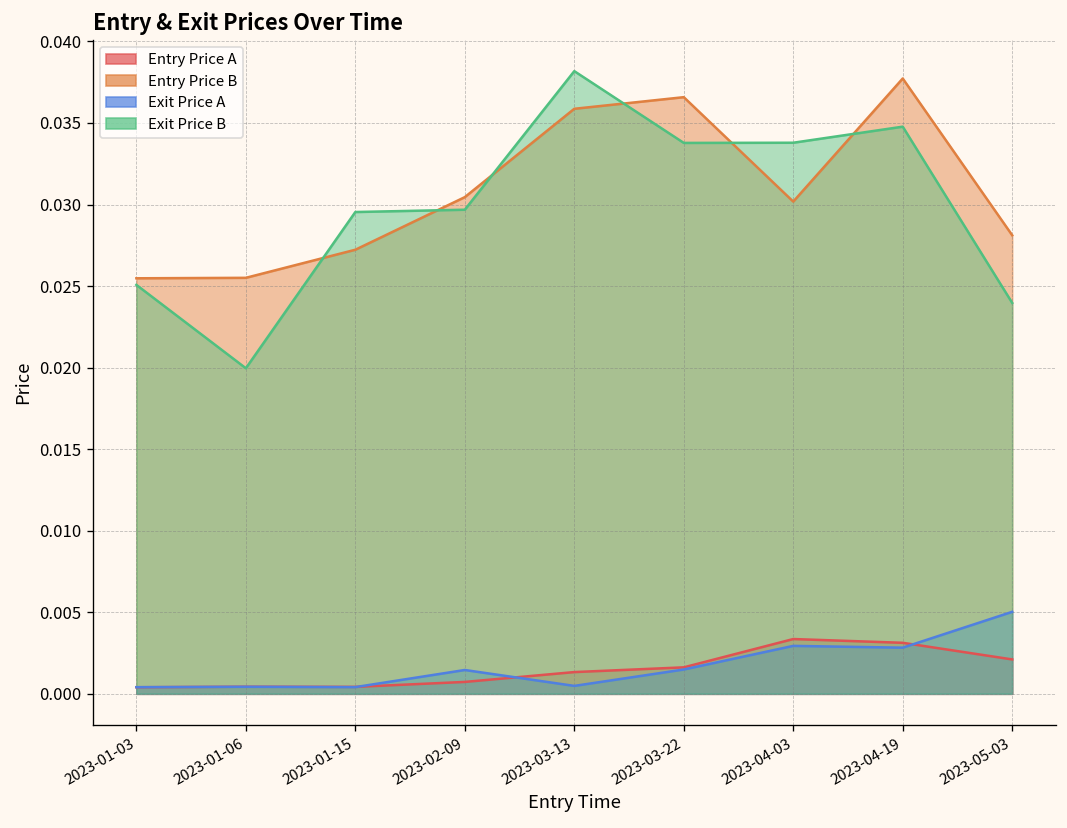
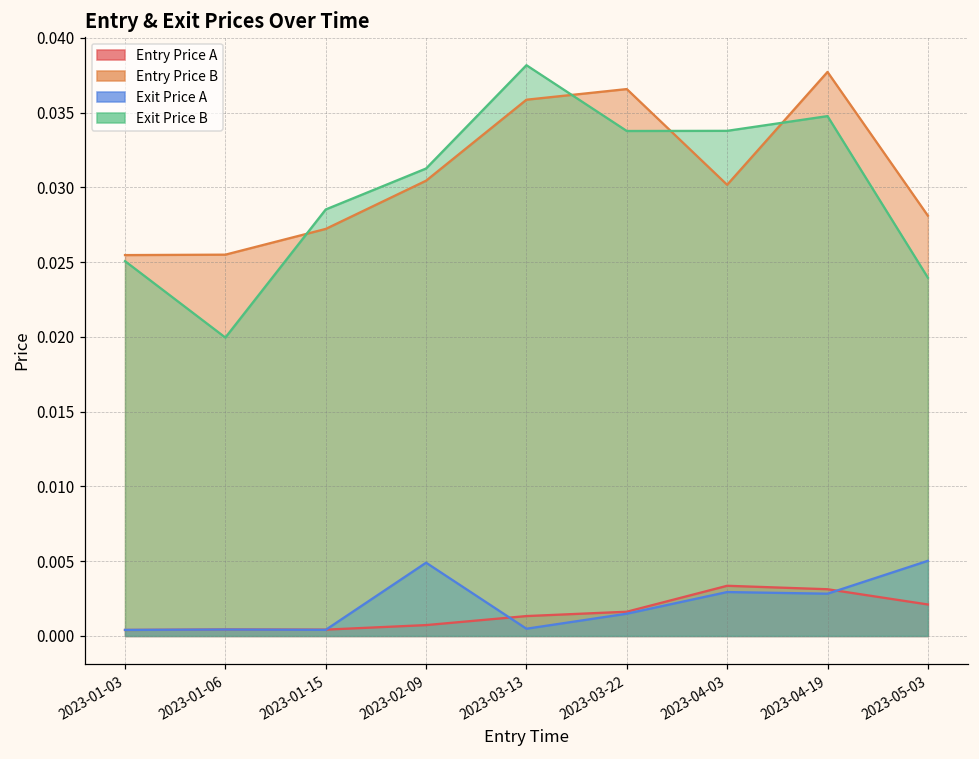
  {
    "Exit Price A": {
-     "2023-02-09": 0.0015,
+     "2023-02-09": 0.0049,
      "2023-03-13": 0.0005,
      "2023-04-03": 0.0029,
      "2023-04-19": 0.0028,
      "2023-05-03": 0.0050
    },
    "Exit Price B": {
      "2023-01-03": 0.0251,
      "2023-01-06": 0.0200,
-     "2023-01-15": 0.0295,
-     "2023-02-09": 0.0297,
+     "2023-01-15": 0.0285,
+     "2023-02-09": 0.0313,
      "2023-03-13": 0.0382,
      "2023-03-22": 0.0338,
      "2023-04-03": 0.0338,
      "2023-04-19": 0.0348,
      "2023-05-03": 0.0240
    }
  }
